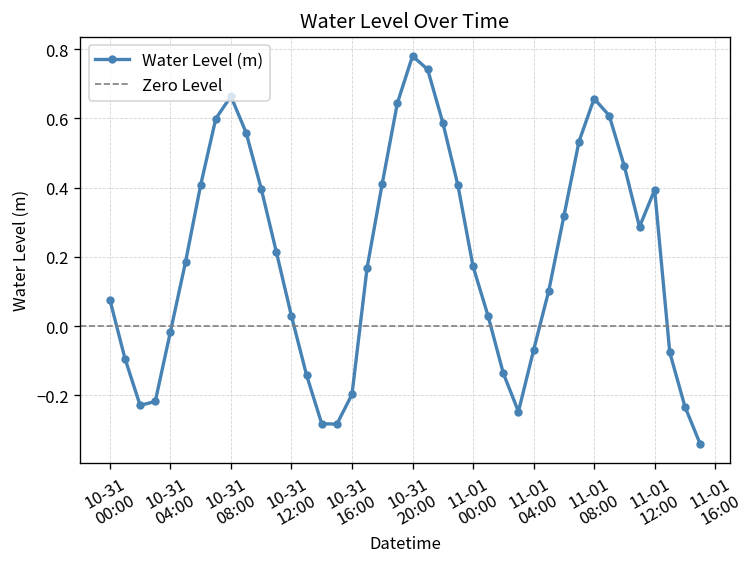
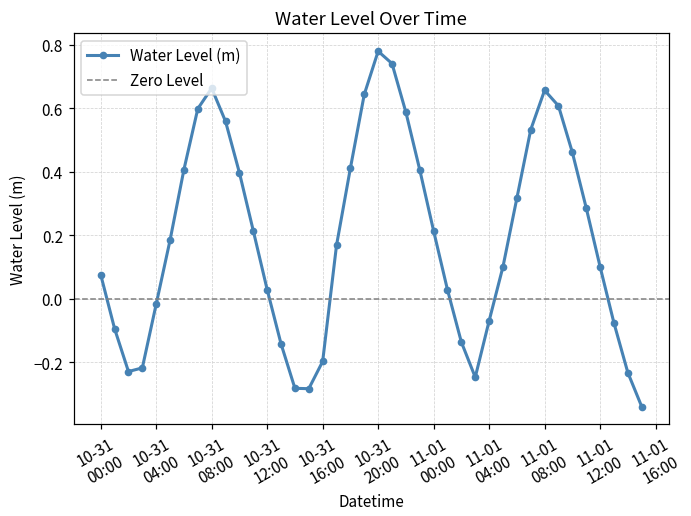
  {
    "10-31 00:00": 0.08,
    "10-31 04:00": -0.02,
    "10-31 12:00": 0.03,
    "10-31 16:00": -0.20,
    "10-31 20:00": 0.78,
-   "11-01 00:00": 0.17,
+   "11-01 00:00": 0.21,
    "11-01 04:00": -0.07,
    "11-01 08:00": 0.66,
-   "11-01 12:00": 0.39
+   "11-01 12:00": 0.10
  }
